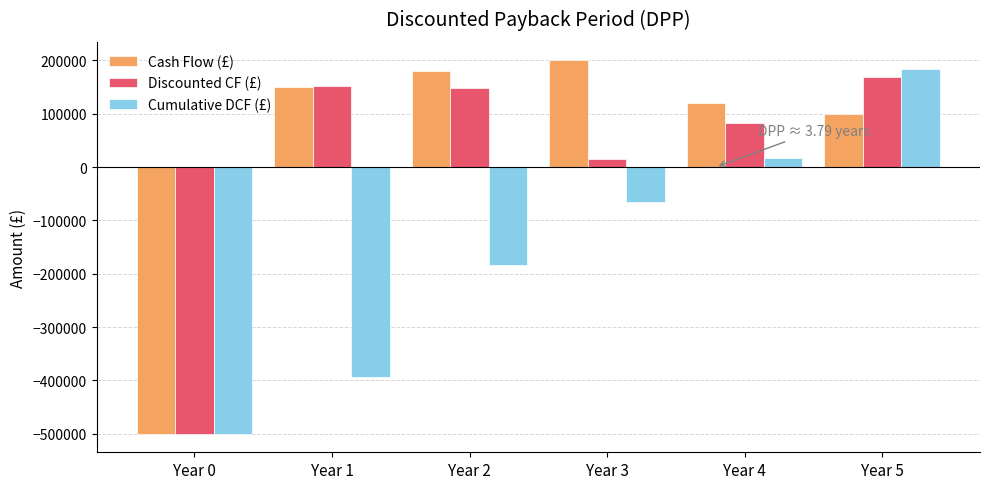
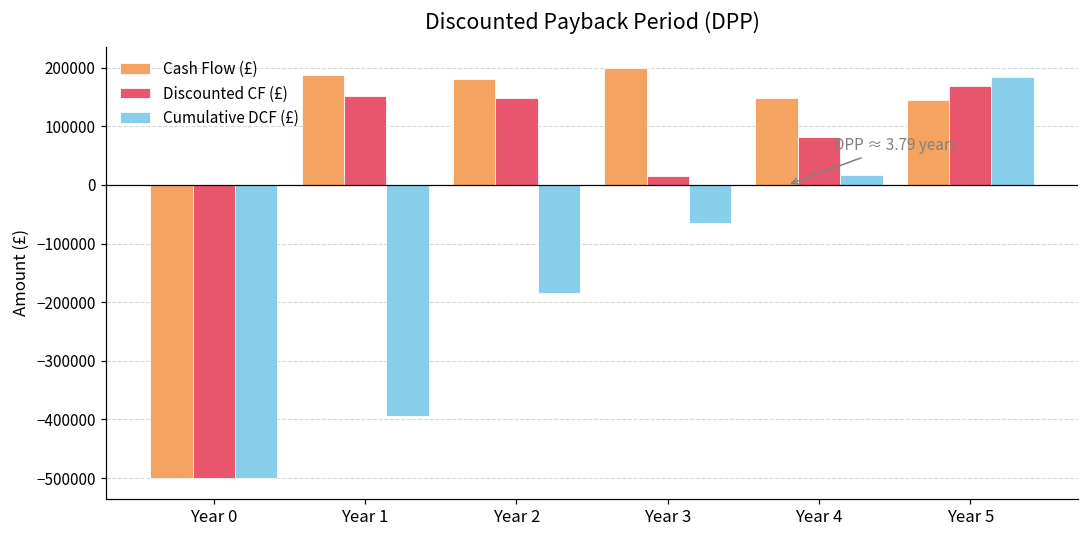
  {
    "Cash Flow (£)": {
      "Year 0": -500000,
-     "Year 1": 150000,
+     "Year 1": 190000,
      "Year 2": 180000,
      "Year 3": 200000,
-     "Year 4": 120000,
-     "Year 5": 100000
+     "Year 4": 150000,
+     "Year 5": 140000
    },
    "Discounted CF (£)": {
      "Year 0": -500000,
      "Year 1": 150000,
      "Year 2": 150000,
      "Year 3": 20000,
      "Year 4": 80000,
      "Year 5": 170000
    },
    "Cumulative DCF (£)": {
      "Year 0": -500000,
      "Year 1": -390000,
      "Year 2": -180000,
      "Year 3": -60000,
      "Year 5": 180000
    }
  }
